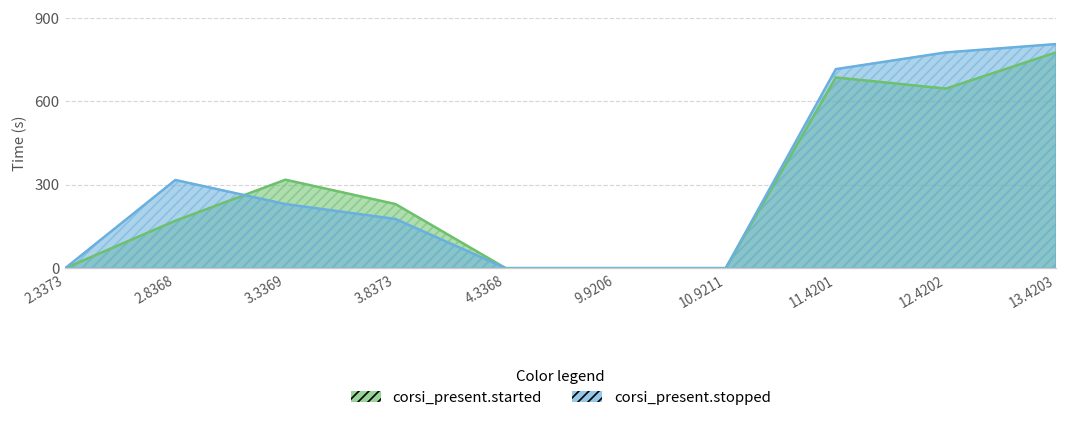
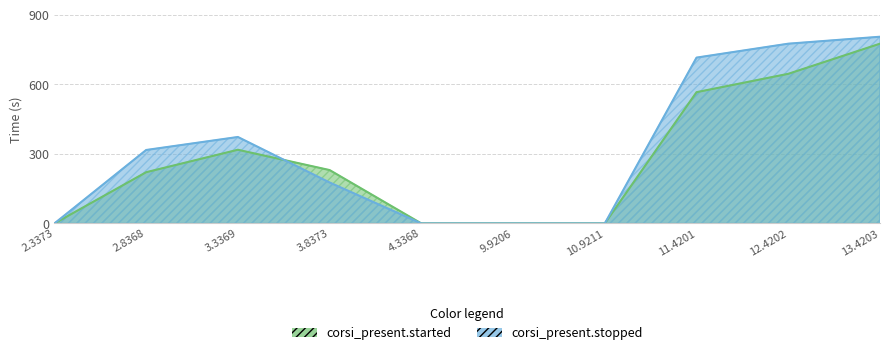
  {
    "corsi_present.started": {
-     "2.8368": 170,
+     "2.8368": 220,
      "3.3369": 320,
      "3.8373": 230,
-     "11.4201": 690,
+     "11.4201": 570,
      "12.4202": 650,
      "13.4203": 780
    },
    "corsi_present.stopped": {
      "2.8368": 320,
-     "3.3369": 230,
+     "3.3369": 370,
      "3.8373": 180,
      "11.4201": 720,
      "12.4202": 780,
      "13.4203": 810
    }
  }
